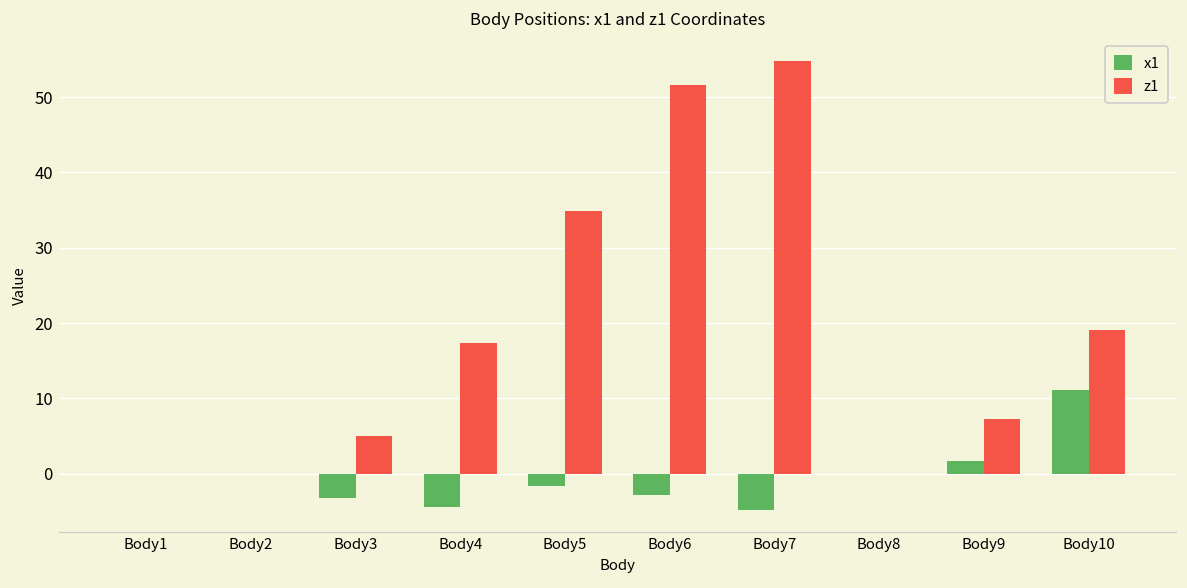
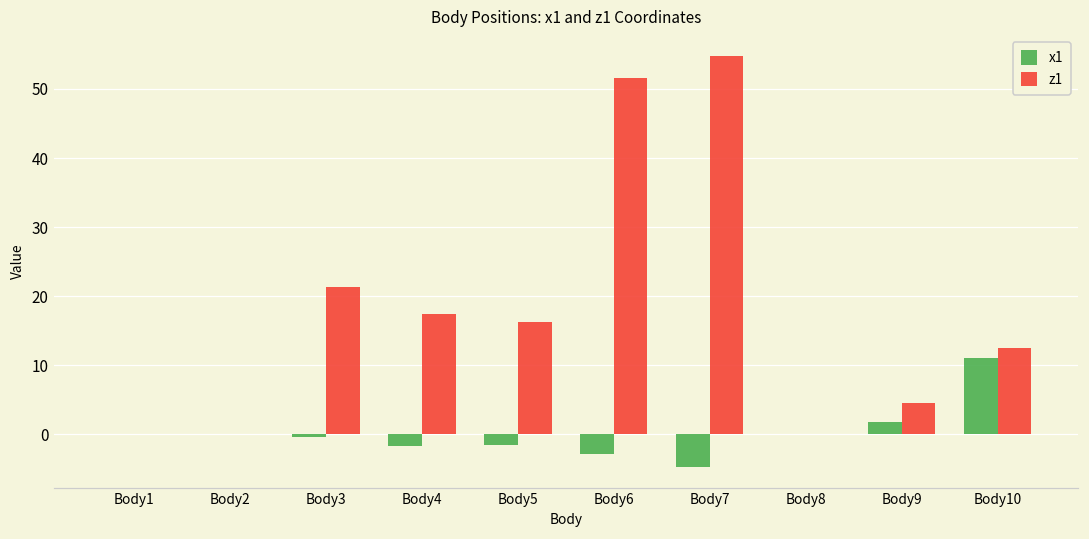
  {
    "x1": {
      "Body1": 0,
      "Body2": 0,
-     "Body3": -3,
-     "Body4": -4,
+     "Body3": 0,
+     "Body4": -2,
      "Body5": -2,
      "Body6": -3,
      "Body7": -5,
      "Body8": 0,
      "Body9": 2,
      "Body10": 11
    },
    "z1": {
      "Body1": 0,
      "Body2": 0,
-     "Body3": 5,
+     "Body3": 21,
      "Body4": 17,
-     "Body5": 35,
+     "Body5": 16,
      "Body6": 52,
      "Body7": 55,
      "Body8": 0,
-     "Body9": 7,
-     "Body10": 19
+     "Body9": 5,
+     "Body10": 12
    }
  }
